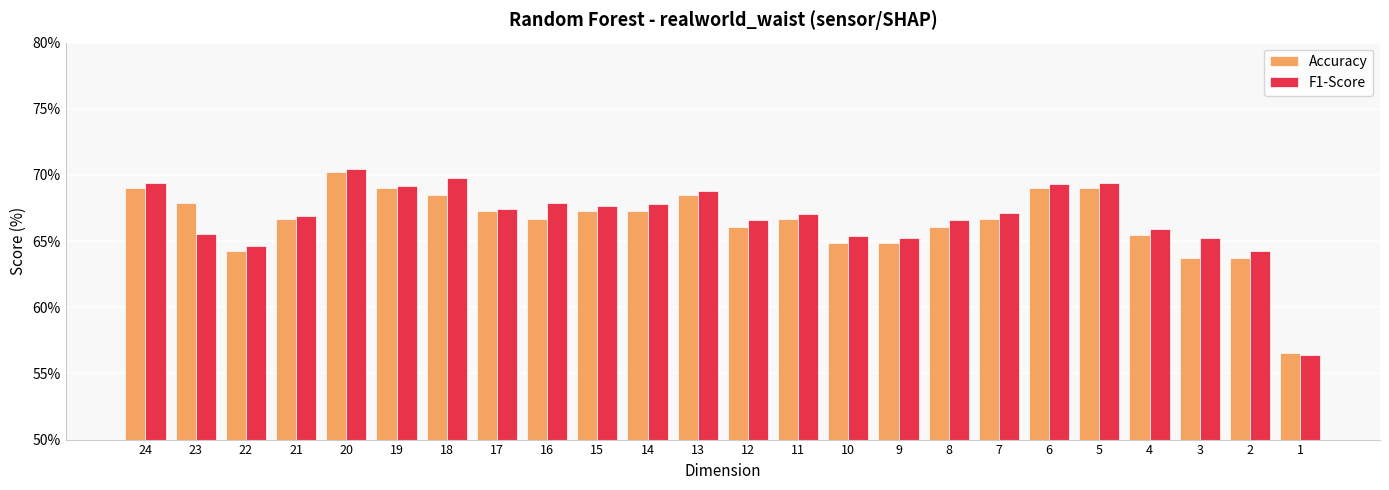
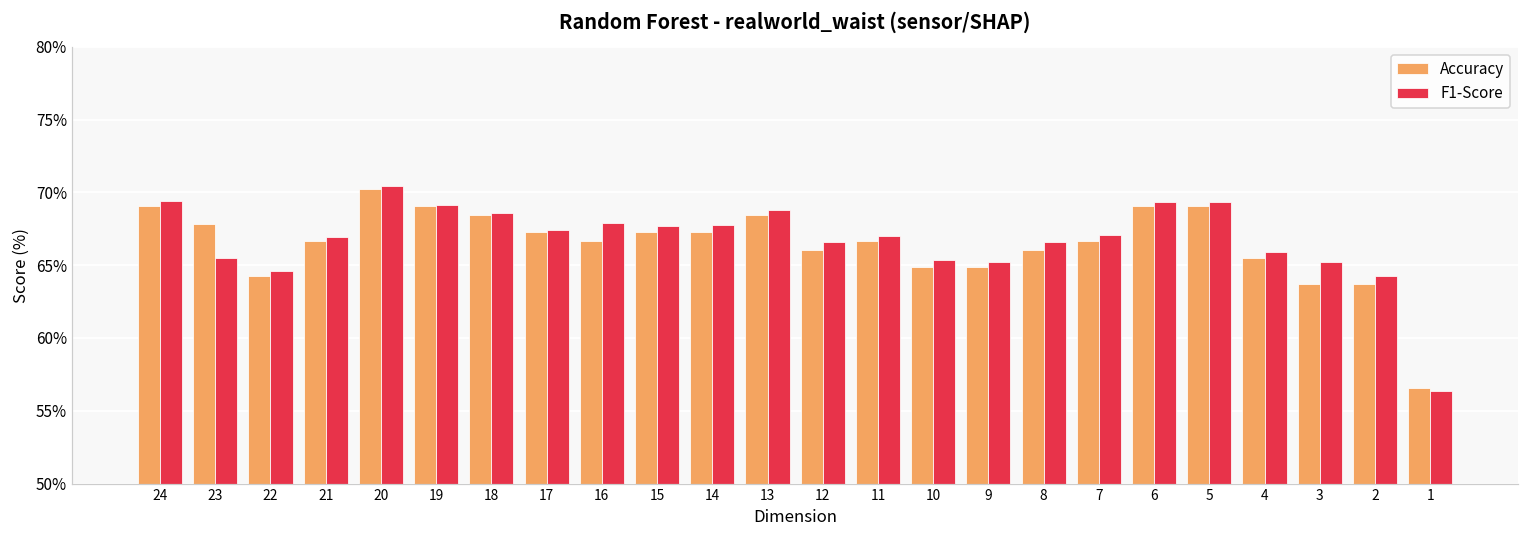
  {
    "Accuracy": {
      "24": "69.0%",
      "23": "67.9%",
      "22": "64.3%",
      "21": "66.7%",
      "20": "70.2%",
      "19": "69.0%",
      "18": "68.5%",
      "17": "67.3%",
      "16": "66.7%",
      "15": "67.3%",
      "14": "67.3%",
      "13": "68.5%",
      "12": "66.1%",
      "11": "66.7%",
      "10": "64.9%",
      "9": "64.9%",
      "8": "66.1%",
      "7": "66.7%",
      "6": "69.0%",
      "5": "69.0%",
      "4": "65.5%",
      "3": "63.7%",
      "2": "63.7%",
      "1": "56.5%"
    },
    "F1-Score": {
      "24": "69.4%",
      "23": "65.5%",
      "22": "64.6%",
      "21": "66.9%",
      "20": "70.4%",
      "19": "69.2%",
-     "18": "69.8%",
+     "18": "68.6%",
      "17": "67.4%",
      "16": "67.9%",
      "15": "67.7%",
      "14": "67.8%",
      "13": "68.8%",
      "12": "66.6%",
      "11": "67.0%",
      "10": "65.4%",
      "9": "65.2%",
      "8": "66.6%",
      "7": "67.1%",
      "6": "69.3%",
      "5": "69.4%",
      "4": "65.9%",
      "3": "65.2%",
      "2": "64.3%",
      "1": "56.4%"
    }
  }
